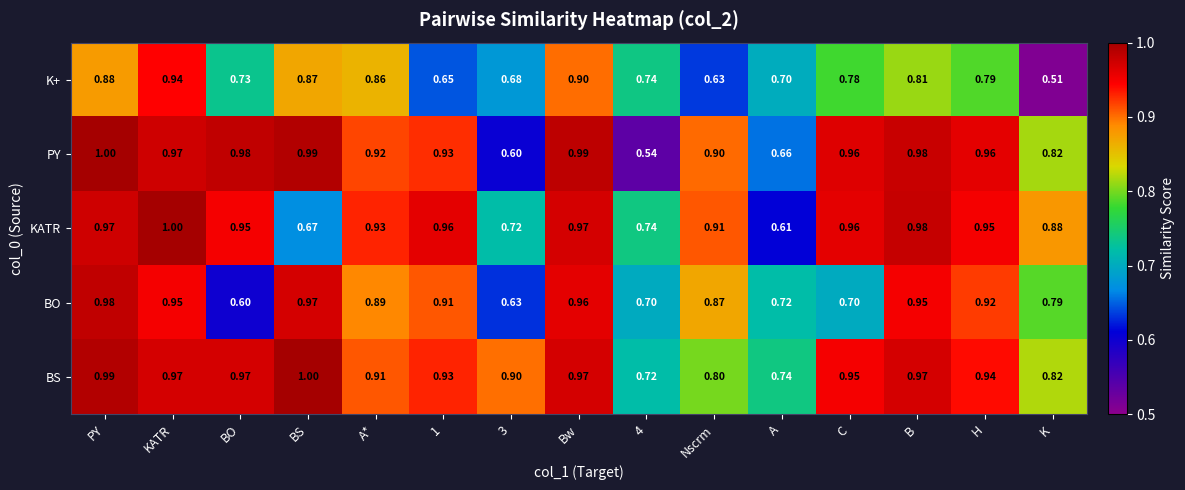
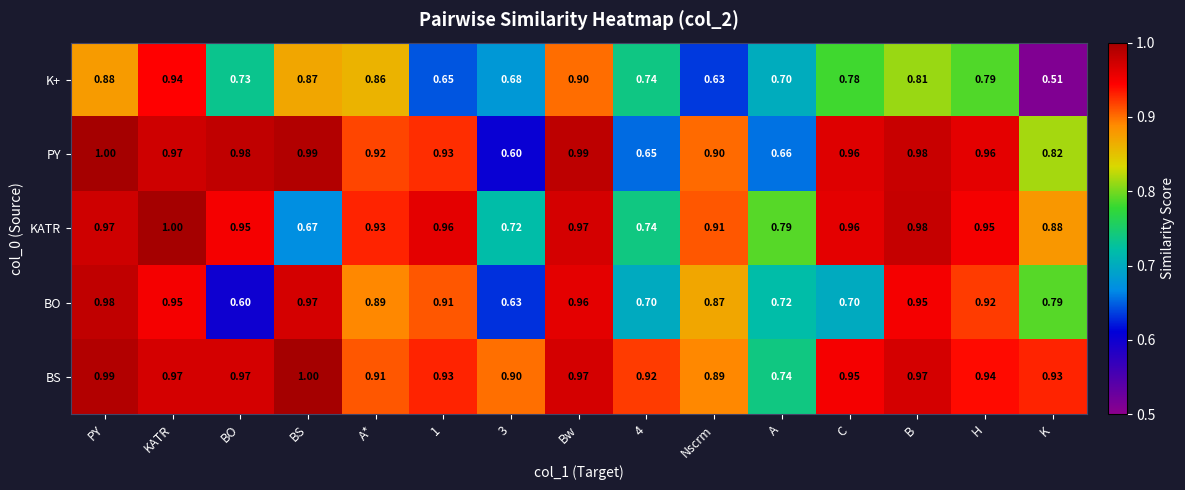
  {
    "K+": {
      "PY": 0.88,
      "KATR": 0.94,
      "BO": 0.73,
      "BS": 0.87,
      "A*": 0.86,
      "1": 0.65,
      "3": 0.68,
      "Bw": 0.90,
      "4": 0.74,
      "Nscrm": 0.63,
      "A": 0.70,
      "C": 0.78,
      "B": 0.81,
      "H": 0.79,
      "K": 0.51
    },
    "PY": {
      "PY": 1.00,
      "KATR": 0.97,
      "BO": 0.98,
      "BS": 0.99,
      "A*": 0.92,
      "1": 0.93,
      "3": 0.60,
      "Bw": 0.99,
-     "4": 0.54,
+     "4": 0.65,
      "Nscrm": 0.90,
      "A": 0.66,
      "C": 0.96,
      "B": 0.98,
      "H": 0.96,
      "K": 0.82
    },
    "KATR": {
      "PY": 0.97,
      "KATR": 1.00,
      "BO": 0.95,
      "BS": 0.67,
      "A*": 0.93,
      "1": 0.96,
      "3": 0.72,
      "Bw": 0.97,
      "4": 0.74,
      "Nscrm": 0.91,
-     "A": 0.61,
+     "A": 0.79,
      "C": 0.96,
      "B": 0.98,
      "H": 0.95,
      "K": 0.88
    },
    "BO": {
      "PY": 0.98,
      "KATR": 0.95,
      "BO": 0.60,
      "BS": 0.97,
      "A*": 0.89,
      "1": 0.91,
      "3": 0.63,
      "Bw": 0.96,
      "4": 0.70,
      "Nscrm": 0.87,
      "A": 0.72,
      "C": 0.70,
      "B": 0.95,
      "H": 0.92,
      "K": 0.79
    },
    "BS": {
      "PY": 0.99,
      "KATR": 0.97,
      "BO": 0.97,
      "BS": 1.00,
      "A*": 0.91,
      "1": 0.93,
      "3": 0.90,
      "Bw": 0.97,
-     "4": 0.72,
-     "Nscrm": 0.80,
+     "4": 0.92,
+     "Nscrm": 0.89,
      "A": 0.74,
      "C": 0.95,
      "B": 0.97,
      "H": 0.94,
-     "K": 0.82
+     "K": 0.93
    }
  }
